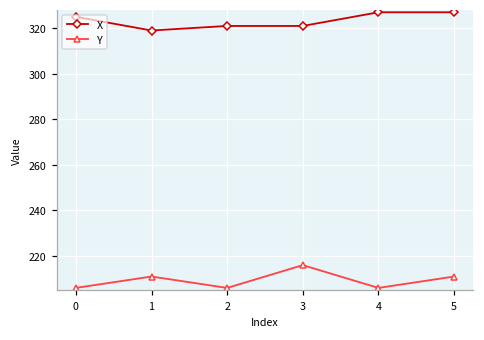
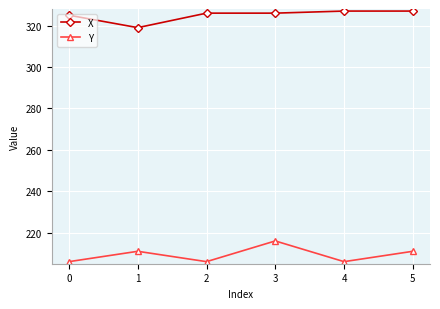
  {
    "X": {
      "1": 319,
-     "2": 321,
-     "3": 321,
+     "2": 326,
+     "3": 326,
      "4": 327,
      "5": 327
    },
    "Y": {
      "0": 206,
      "1": 211,
      "2": 206,
      "3": 216,
      "4": 206,
      "5": 211
    }
  }
